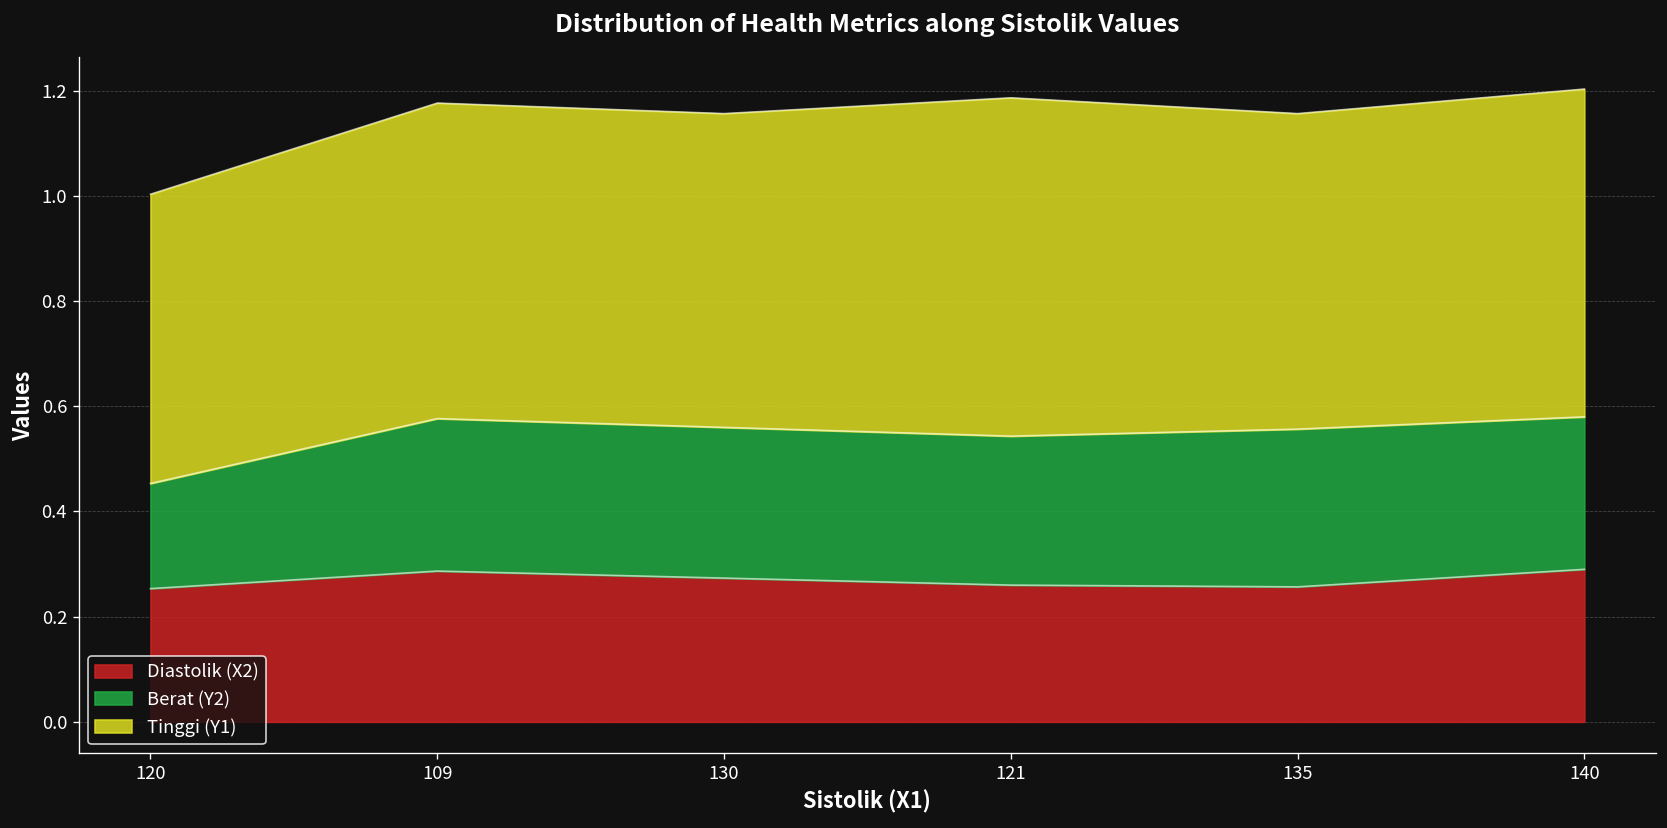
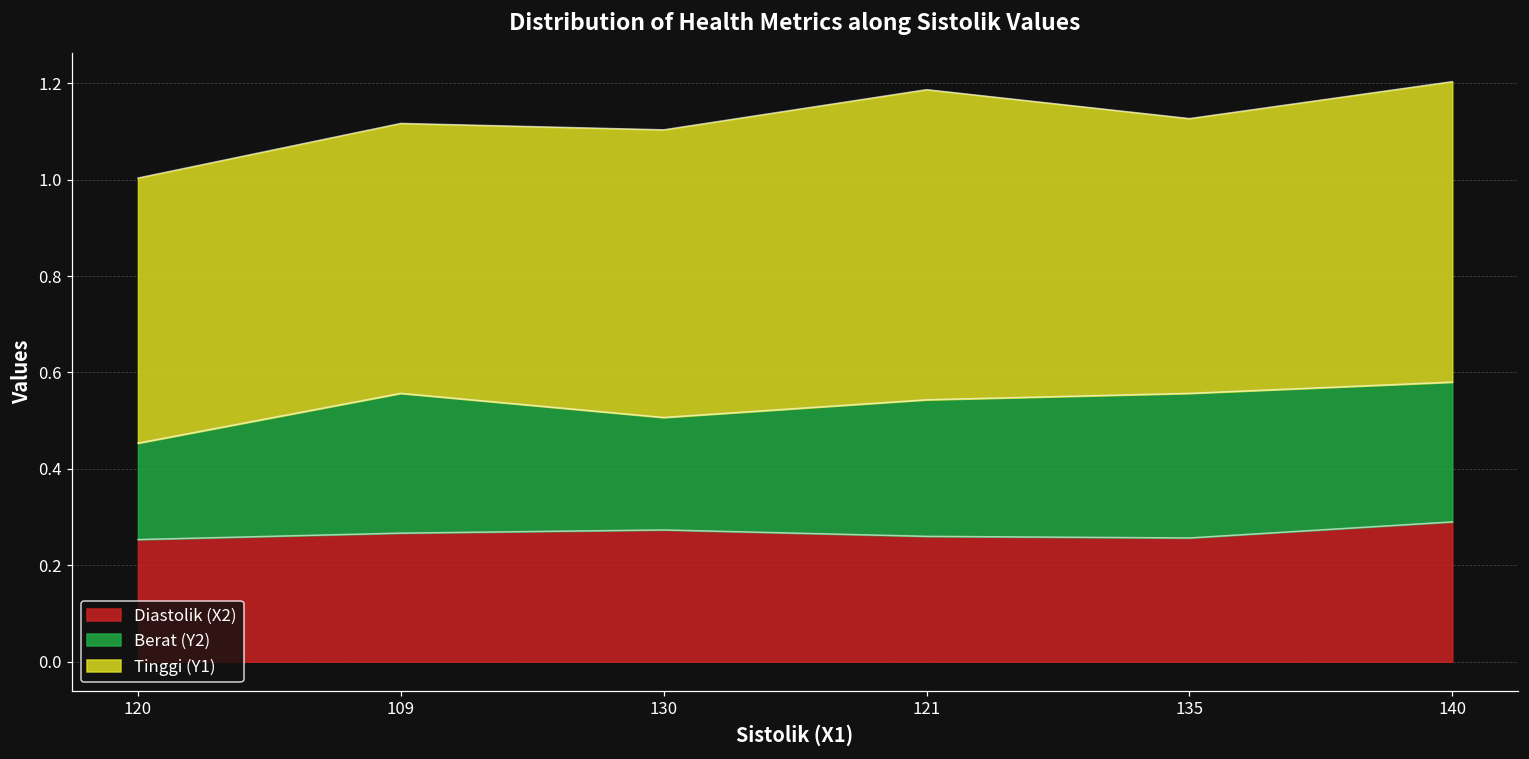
  {
    "Diastolik (X2)": {
      "120": 0.25,
-     "109": 0.29,
+     "109": 0.27,
      "130": 0.27,
      "121": 0.26,
      "135": 0.26,
      "140": 0.29
    },
    "Berat (Y2)": {
      "120": 0.20,
      "109": 0.29,
-     "130": 0.29,
+     "130": 0.23,
      "121": 0.28,
      "135": 0.30,
      "140": 0.29
    },
    "Tinggi (Y1)": {
      "120": 0.55,
-     "109": 0.60,
+     "109": 0.56,
      "130": 0.60,
      "121": 0.64,
-     "135": 0.60,
+     "135": 0.57,
      "140": 0.62
    }
  }
